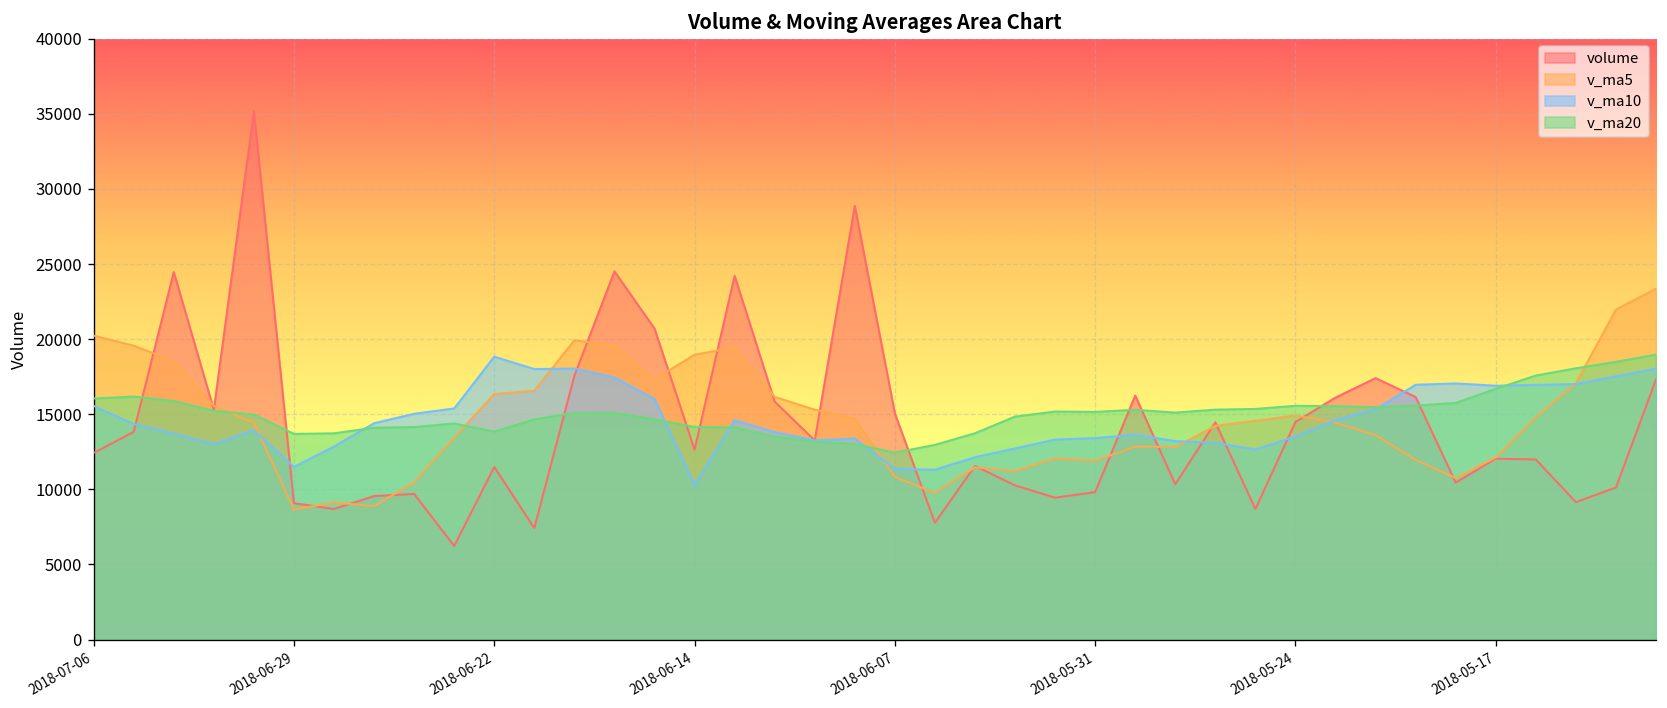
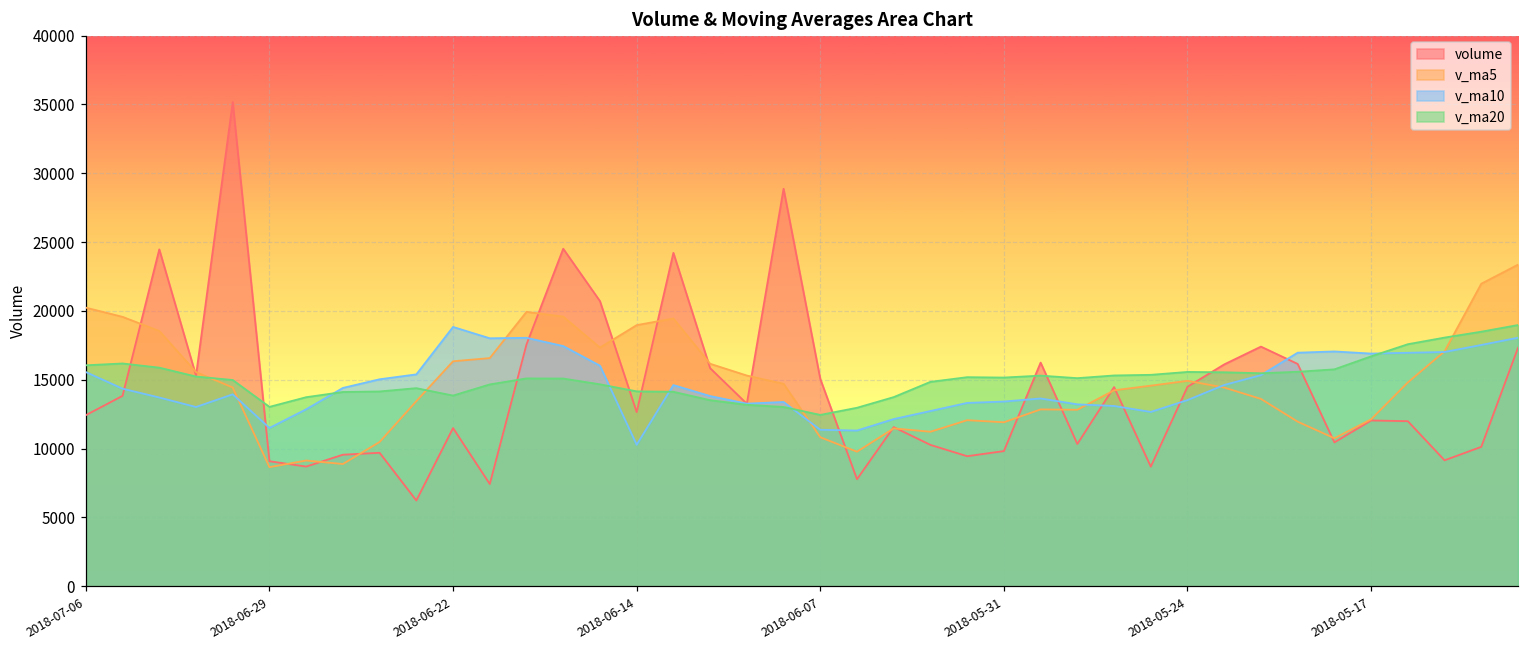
  {
    "v_ma10": {
      "2018-07-06": 15600,
      "2018-06-29": 11500,
      "2018-06-22": 18800,
      "2018-06-14": 10300,
      "2018-06-07": 11400,
      "2018-05-31": 13400,
      "2018-05-24": 13500,
      "2018-05-17": 16900
    },
    "v_ma20": {
      "2018-07-06": 16100,
-     "2018-06-29": 13700,
+     "2018-06-29": 13000,
      "2018-06-22": 13900,
      "2018-06-14": 14200,
      "2018-06-07": 12400,
      "2018-05-31": 15200,
      "2018-05-24": 15600,
      "2018-05-17": 16700
    }
  }
